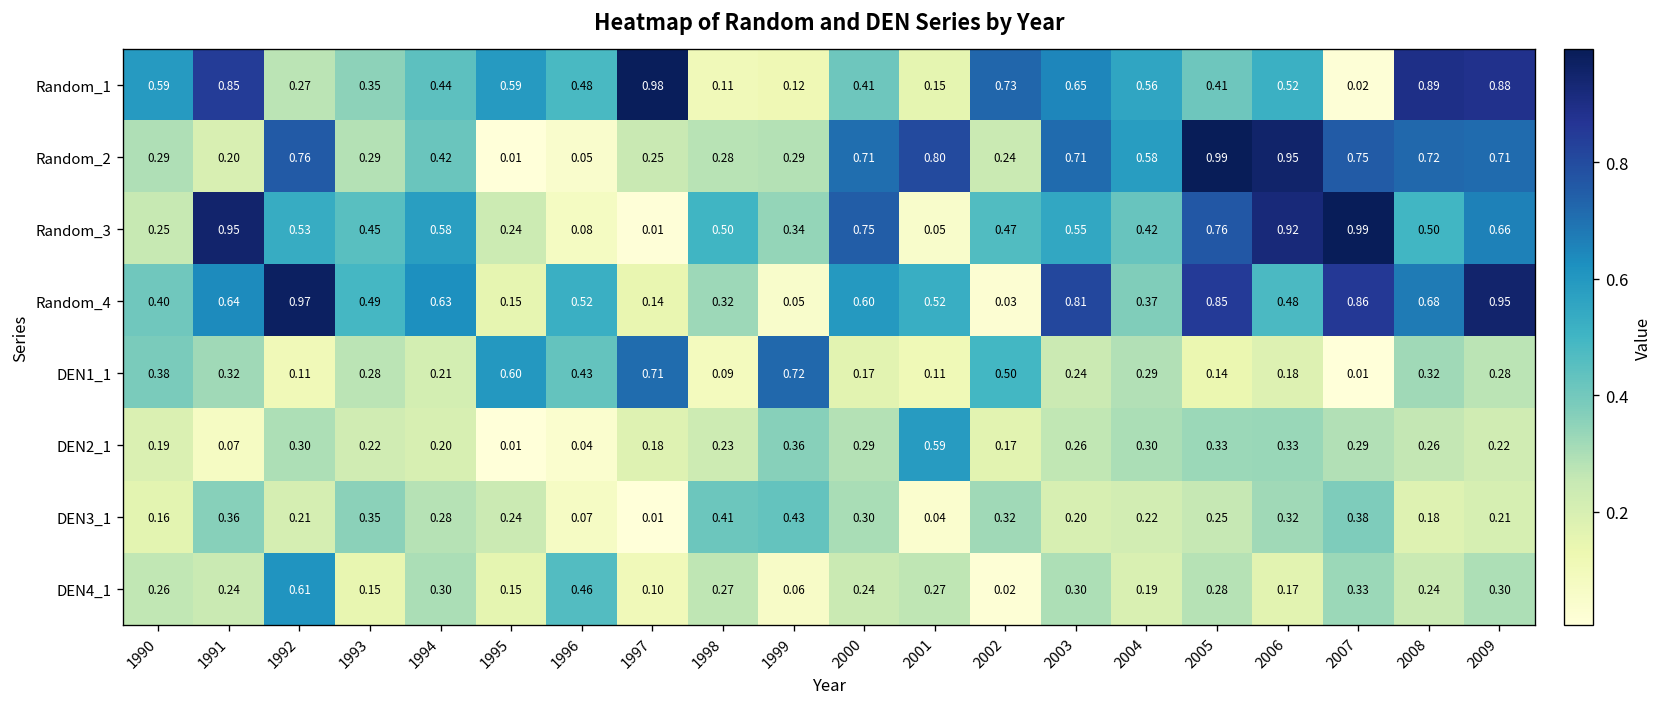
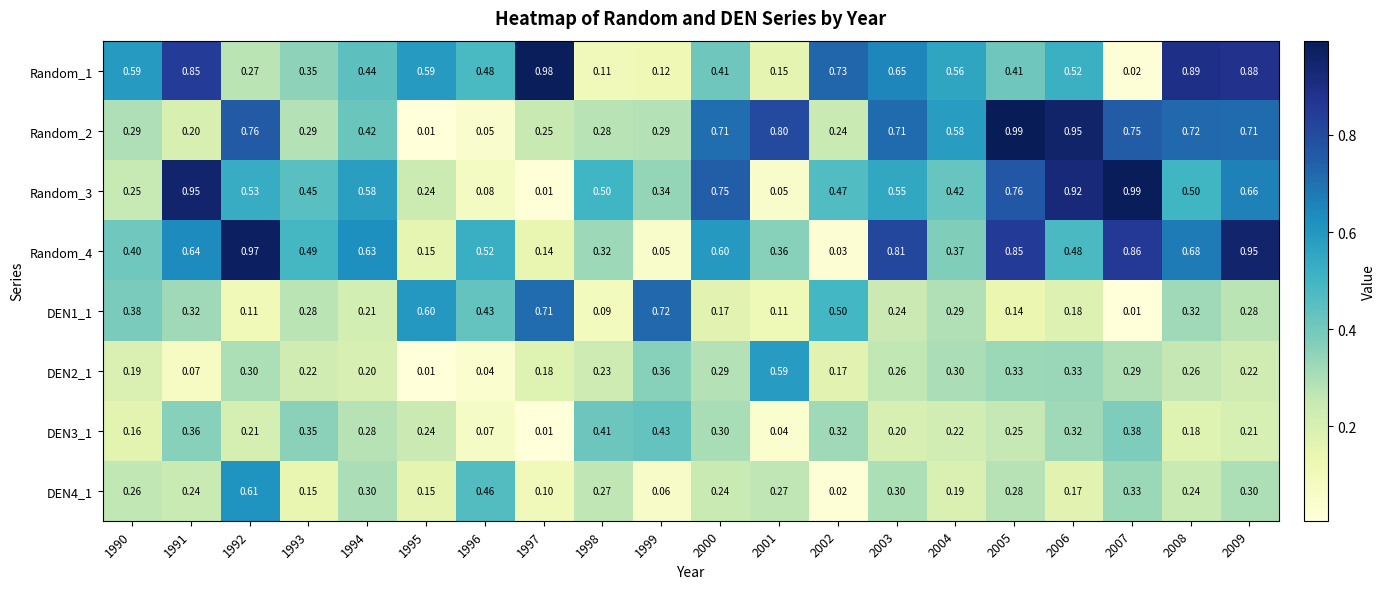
  {
    "Random_1": {
      "1990": 0.59,
      "1991": 0.85,
      "1992": 0.27,
      "1993": 0.35,
      "1994": 0.44,
      "1995": 0.59,
      "1996": 0.48,
      "1997": 0.98,
      "1998": 0.11,
      "1999": 0.12,
      "2000": 0.41,
      "2001": 0.15,
      "2002": 0.73,
      "2003": 0.65,
      "2004": 0.56,
      "2005": 0.41,
      "2006": 0.52,
      "2007": 0.02,
      "2008": 0.89,
      "2009": 0.88
    },
    "Random_2": {
      "1990": 0.29,
      "1991": 0.20,
      "1992": 0.76,
      "1993": 0.29,
      "1994": 0.42,
      "1995": 0.01,
      "1996": 0.05,
      "1997": 0.25,
      "1998": 0.28,
      "1999": 0.29,
      "2000": 0.71,
      "2001": 0.80,
      "2002": 0.24,
      "2003": 0.71,
      "2004": 0.58,
      "2005": 0.99,
      "2006": 0.95,
      "2007": 0.75,
      "2008": 0.72,
      "2009": 0.71
    },
    "Random_3": {
      "1990": 0.25,
      "1991": 0.95,
      "1992": 0.53,
      "1993": 0.45,
      "1994": 0.58,
      "1995": 0.24,
      "1996": 0.08,
      "1997": 0.01,
      "1998": 0.50,
      "1999": 0.34,
      "2000": 0.75,
      "2001": 0.05,
      "2002": 0.47,
      "2003": 0.55,
      "2004": 0.42,
      "2005": 0.76,
      "2006": 0.92,
      "2007": 0.99,
      "2008": 0.50,
      "2009": 0.66
    },
    "Random_4": {
      "1990": 0.40,
      "1991": 0.64,
      "1992": 0.97,
      "1993": 0.49,
      "1994": 0.63,
      "1995": 0.15,
      "1996": 0.52,
      "1997": 0.14,
      "1998": 0.32,
      "1999": 0.05,
      "2000": 0.60,
-     "2001": 0.52,
+     "2001": 0.36,
      "2002": 0.03,
      "2003": 0.81,
      "2004": 0.37,
      "2005": 0.85,
      "2006": 0.48,
      "2007": 0.86,
      "2008": 0.68,
      "2009": 0.95
    },
    "DEN1_1": {
      "1990": 0.38,
      "1991": 0.32,
      "1992": 0.11,
      "1993": 0.28,
      "1994": 0.21,
      "1995": 0.60,
      "1996": 0.43,
      "1997": 0.71,
      "1998": 0.09,
      "1999": 0.72,
      "2000": 0.17,
      "2001": 0.11,
      "2002": 0.50,
      "2003": 0.24,
      "2004": 0.29,
      "2005": 0.14,
      "2006": 0.18,
      "2007": 0.01,
      "2008": 0.32,
      "2009": 0.28
    },
    "DEN2_1": {
      "1990": 0.19,
      "1991": 0.07,
      "1992": 0.30,
      "1993": 0.22,
      "1994": 0.20,
      "1995": 0.01,
      "1996": 0.04,
      "1997": 0.18,
      "1998": 0.23,
      "1999": 0.36,
      "2000": 0.29,
      "2001": 0.59,
      "2002": 0.17,
      "2003": 0.26,
      "2004": 0.30,
      "2005": 0.33,
      "2006": 0.33,
      "2007": 0.29,
      "2008": 0.26,
      "2009": 0.22
    },
    "DEN3_1": {
      "1990": 0.16,
      "1991": 0.36,
      "1992": 0.21,
      "1993": 0.35,
      "1994": 0.28,
      "1995": 0.24,
      "1996": 0.07,
      "1997": 0.01,
      "1998": 0.41,
      "1999": 0.43,
      "2000": 0.30,
      "2001": 0.04,
      "2002": 0.32,
      "2003": 0.20,
      "2004": 0.22,
      "2005": 0.25,
      "2006": 0.32,
      "2007": 0.38,
      "2008": 0.18,
      "2009": 0.21
    },
    "DEN4_1": {
      "1990": 0.26,
      "1991": 0.24,
      "1992": 0.61,
      "1993": 0.15,
      "1994": 0.30,
      "1995": 0.15,
      "1996": 0.46,
      "1997": 0.10,
      "1998": 0.27,
      "1999": 0.06,
      "2000": 0.24,
      "2001": 0.27,
      "2002": 0.02,
      "2003": 0.30,
      "2004": 0.19,
      "2005": 0.28,
      "2006": 0.17,
      "2007": 0.33,
      "2008": 0.24,
      "2009": 0.30
    }
  }
